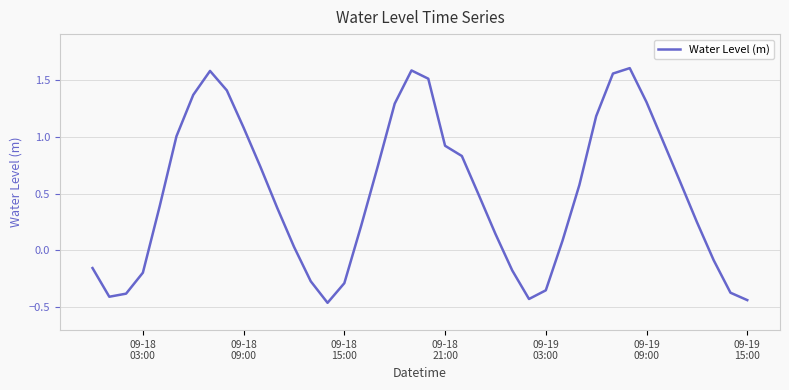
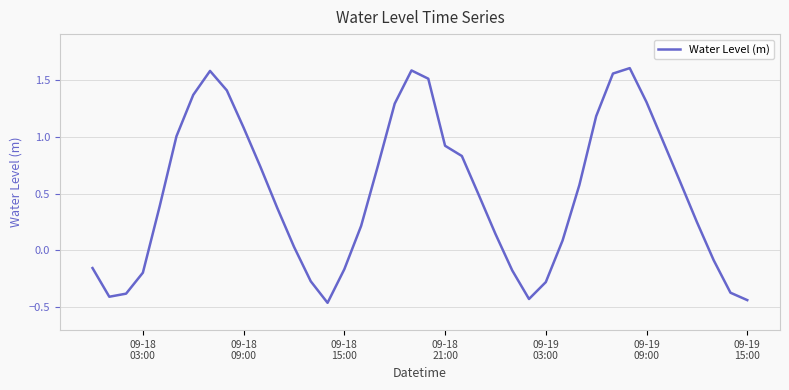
  {
    "09-18 03:00": -0.20,
    "09-18 09:00": 1.08,
-   "09-18 15:00": -0.29,
+   "09-18 15:00": -0.16,
    "09-18 21:00": 0.92,
-   "09-19 03:00": -0.35,
+   "09-19 03:00": -0.28,
    "09-19 09:00": 1.30,
    "09-19 15:00": -0.44
  }
